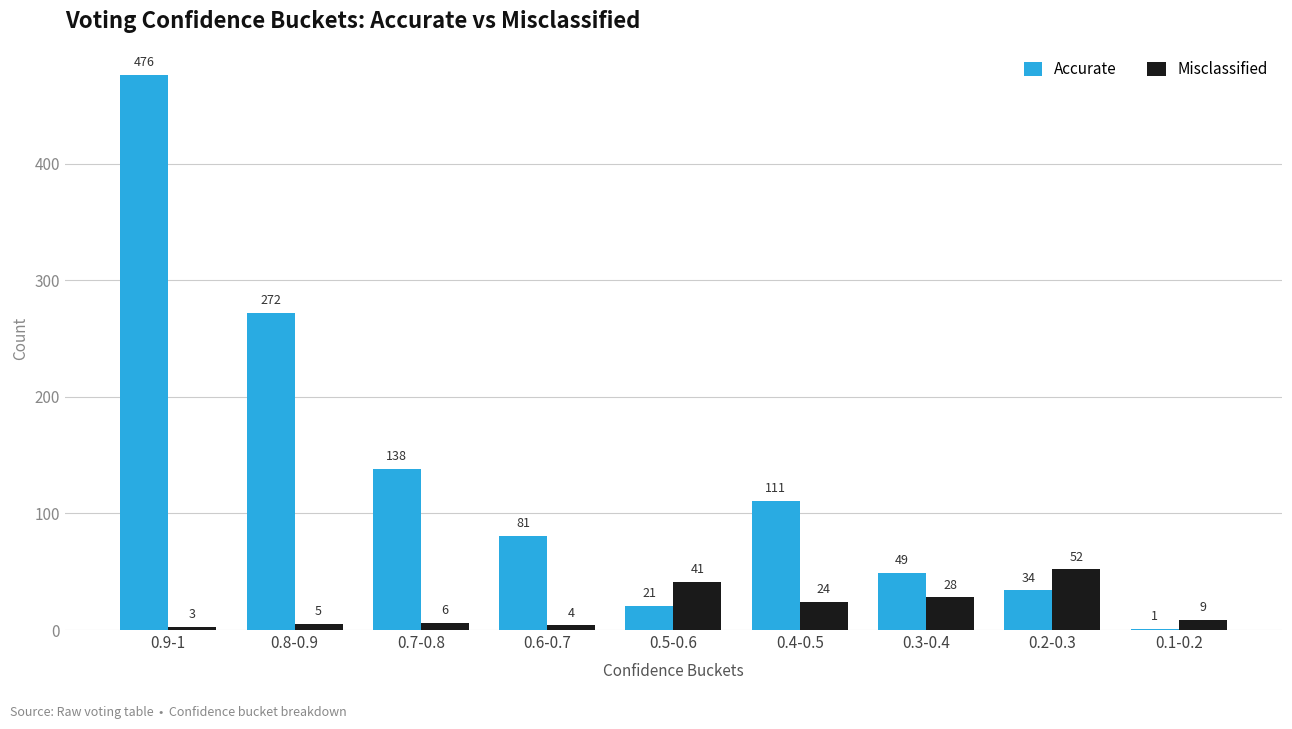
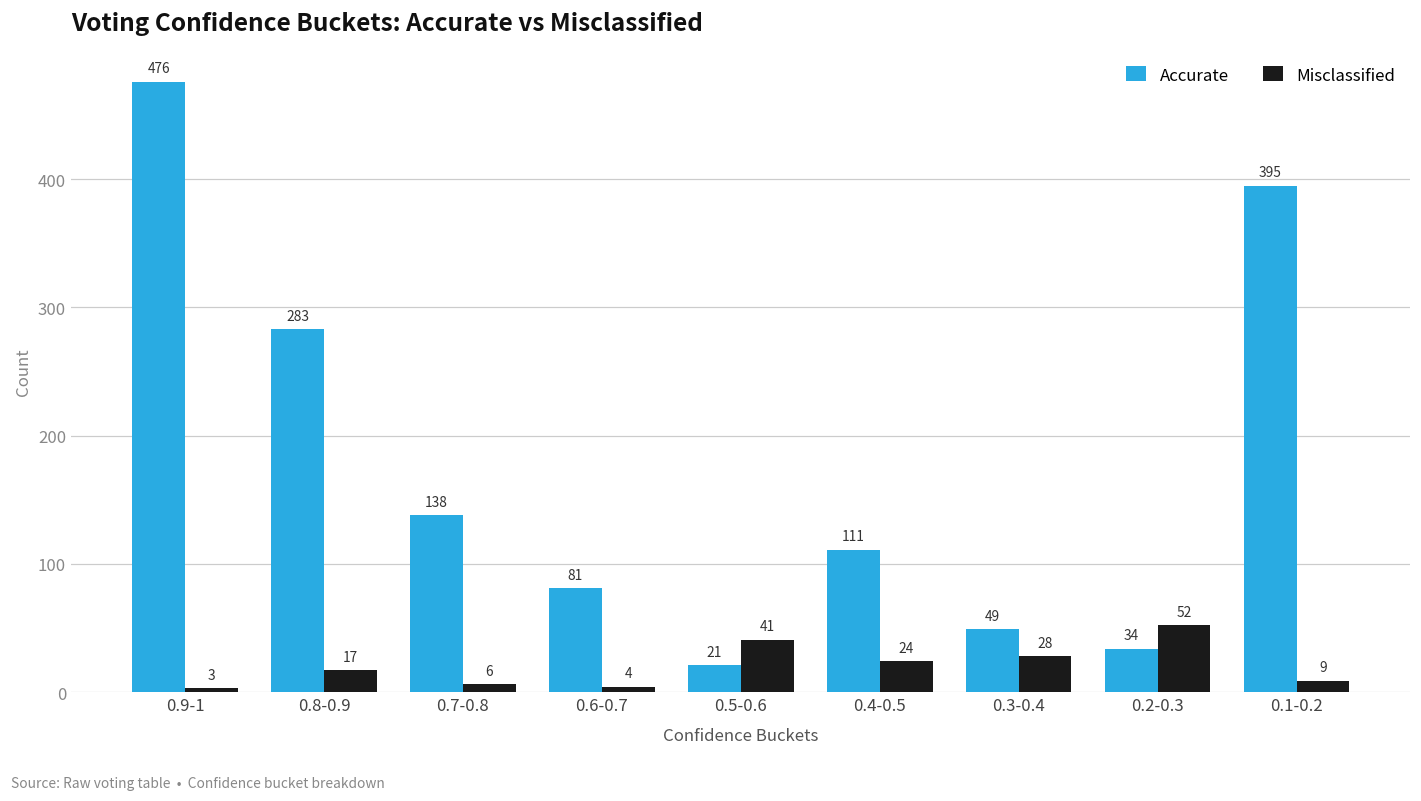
  {
    "Accurate": {
      "0.9-1": 476,
-     "0.8-0.9": 272,
+     "0.8-0.9": 283,
      "0.7-0.8": 138,
      "0.6-0.7": 81,
      "0.5-0.6": 21,
      "0.4-0.5": 111,
      "0.3-0.4": 49,
      "0.2-0.3": 34,
-     "0.1-0.2": 1
+     "0.1-0.2": 395
    },
    "Misclassified": {
      "0.9-1": 3,
-     "0.8-0.9": 5,
+     "0.8-0.9": 17,
      "0.7-0.8": 6,
      "0.6-0.7": 4,
      "0.5-0.6": 41,
      "0.4-0.5": 24,
      "0.3-0.4": 28,
      "0.2-0.3": 52,
      "0.1-0.2": 9
    }
  }
